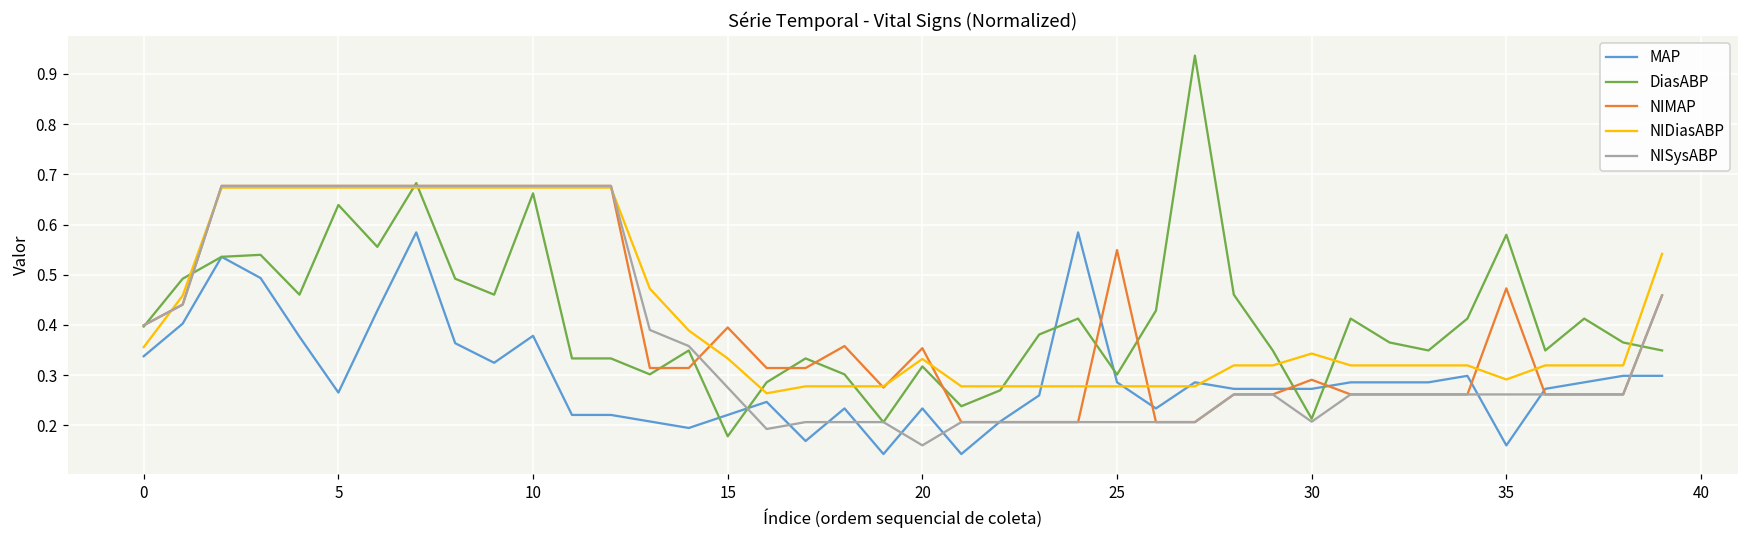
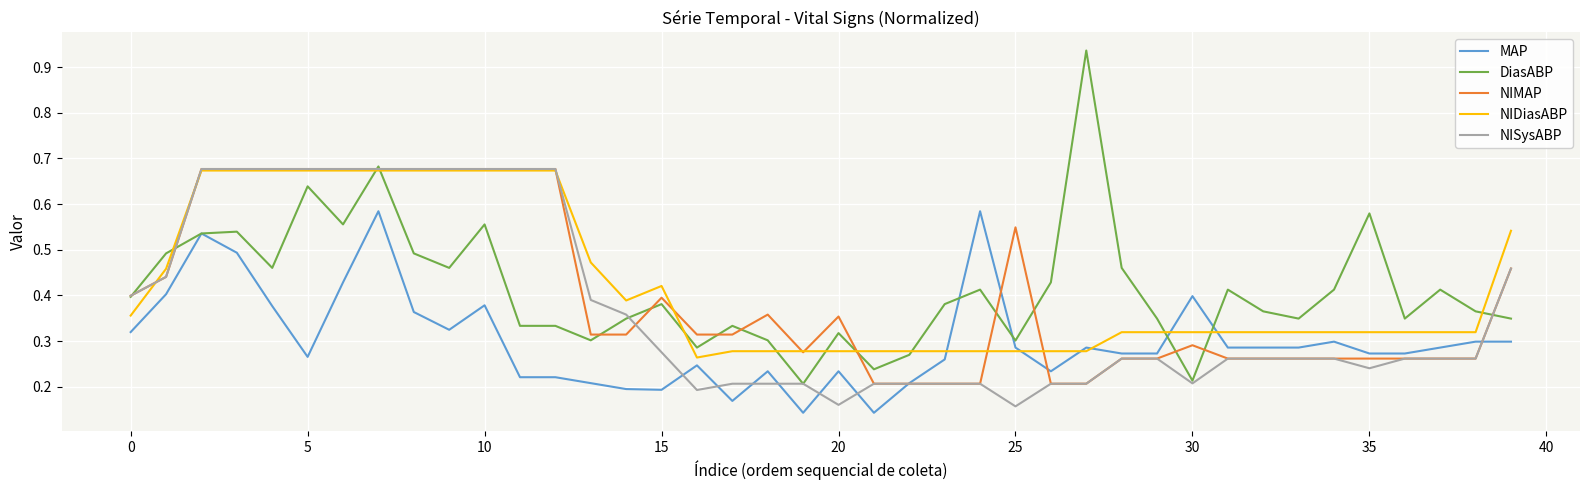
  {
    "MAP": {
-     "0": 0.34,
+     "0": 0.32,
      "5": 0.27,
      "10": 0.38,
-     "15": 0.22,
+     "15": 0.19,
      "20": 0.23,
      "25": 0.29,
-     "30": 0.27,
-     "35": 0.16
+     "30": 0.40,
+     "35": 0.27
    },
    "DiasABP": {
      "5": 0.64,
-     "10": 0.66,
-     "15": 0.18,
+     "10": 0.56,
+     "15": 0.38,
      "20": 0.32,
      "25": 0.30,
      "30": 0.21,
      "35": 0.58
    },
    "NIMAP": {
      "15": 0.39,
      "20": 0.35,
      "25": 0.55,
      "30": 0.29,
-     "35": 0.47
+     "35": 0.26
    },
    "NIDiasABP": {
      "0": 0.36,
-     "15": 0.33,
-     "20": 0.33,
+     "15": 0.42,
+     "20": 0.28,
      "25": 0.28,
-     "30": 0.34,
-     "35": 0.29
+     "30": 0.32,
+     "35": 0.32
    },
    "NISysABP": {
      "15": 0.28,
      "20": 0.16,
-     "25": 0.21,
+     "25": 0.16,
      "30": 0.21,
-     "35": 0.26
+     "35": 0.24
    }
  }
